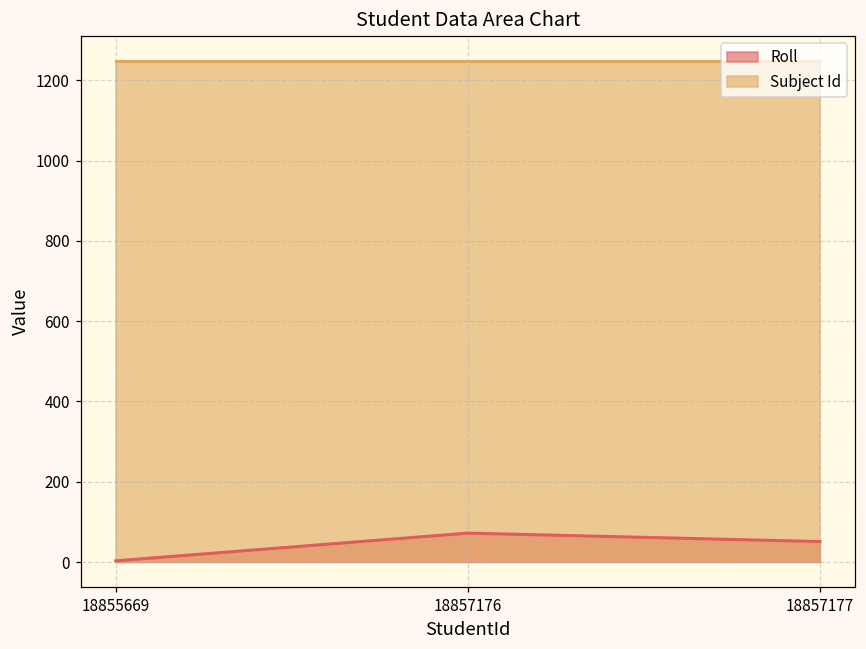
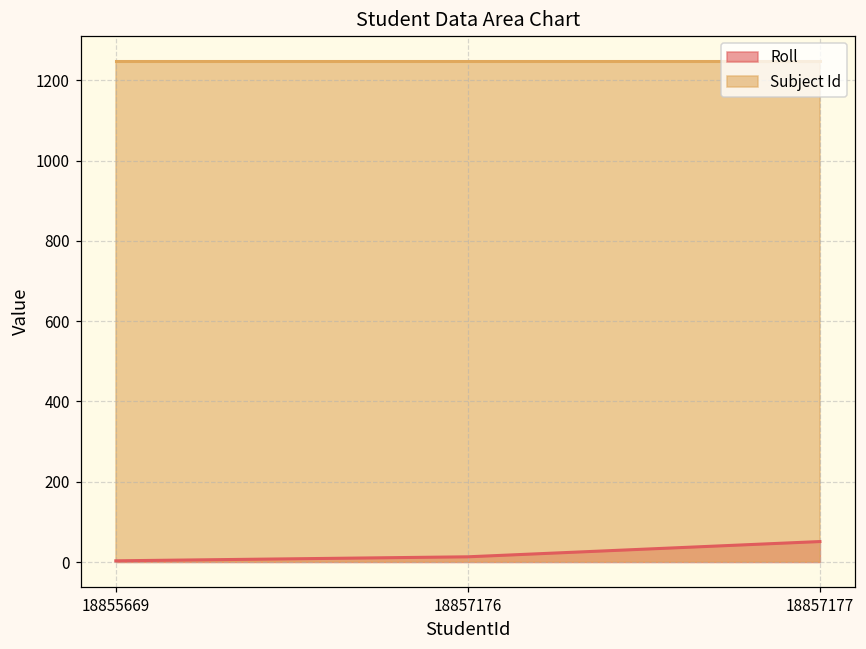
  {
    "Roll": {
      "18855669": 0,
-     "18857176": 70,
+     "18857176": 10,
      "18857177": 50
    },
    "Subject Id": {
      "18855669": 1250,
      "18857176": 1250
    }
  }
